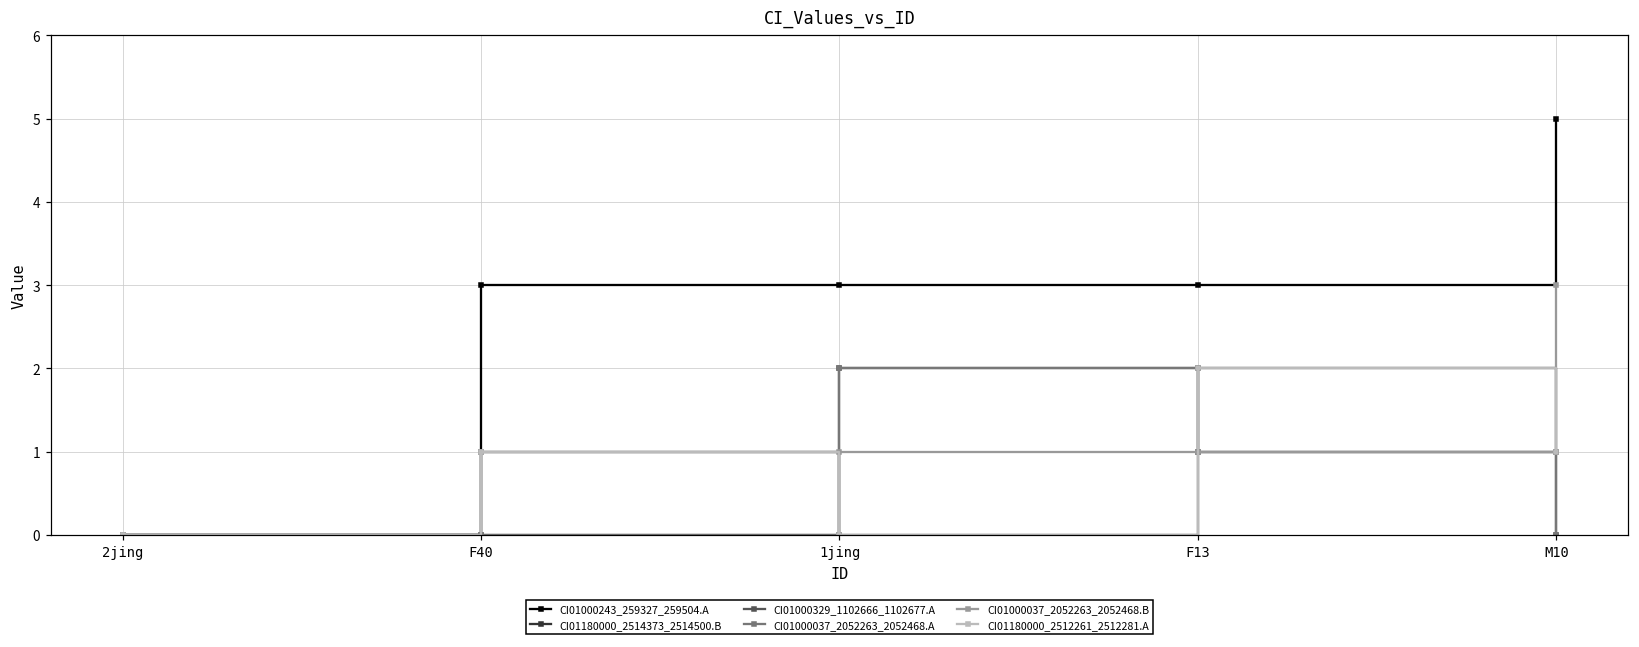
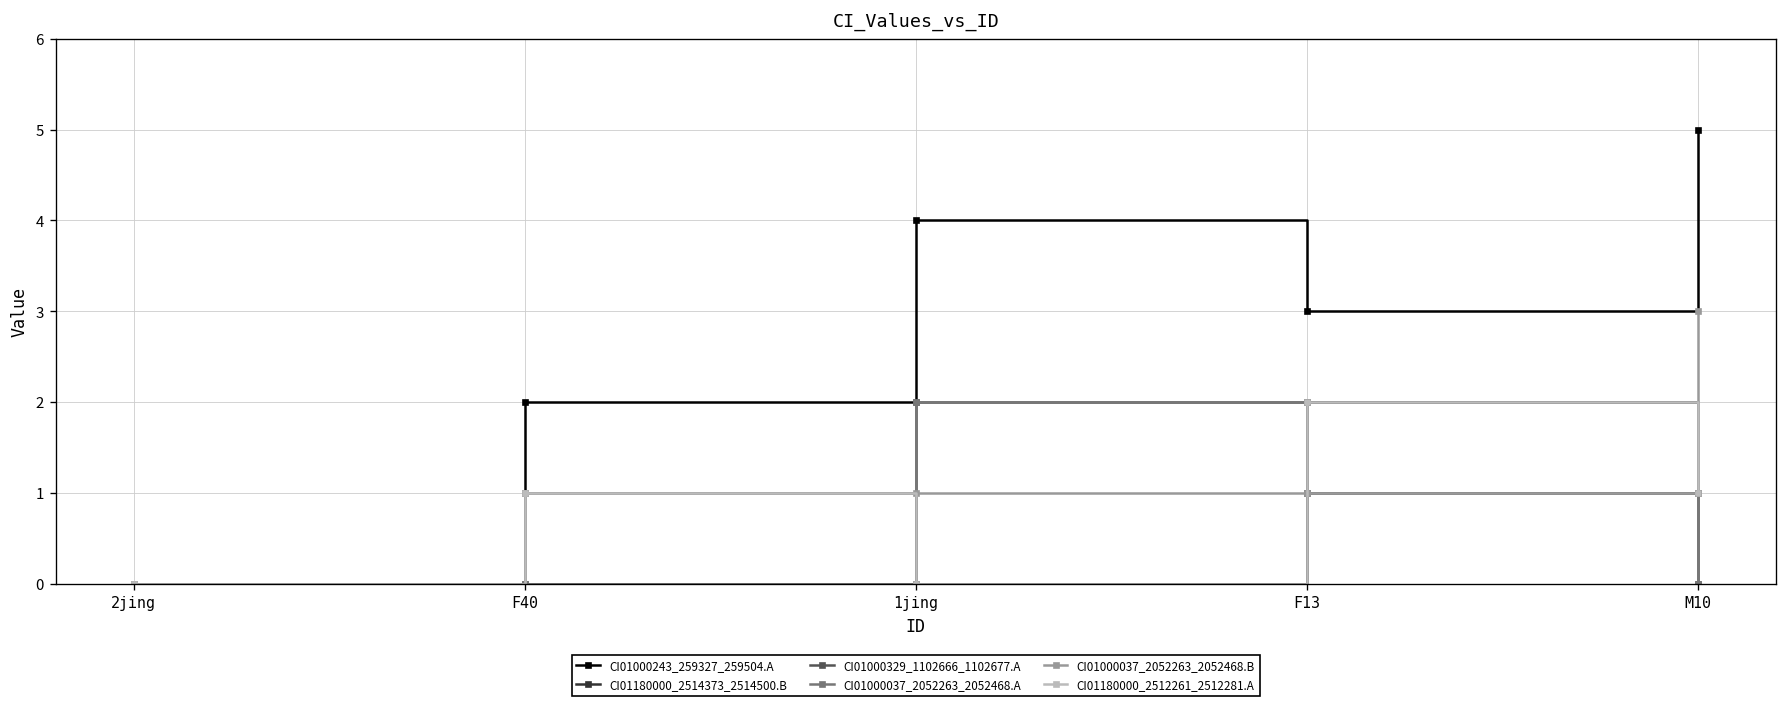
  {
    "CI01000243_259327_259504.A": {
-     "F40": 3,
-     "1jing": 3,
+     "F40": 2,
+     "1jing": 4,
      "F13": 3,
      "M10": 5
    }
  }
